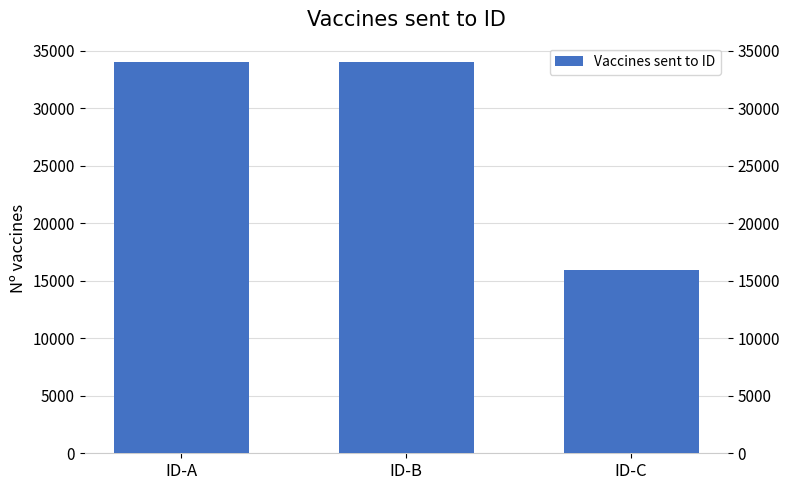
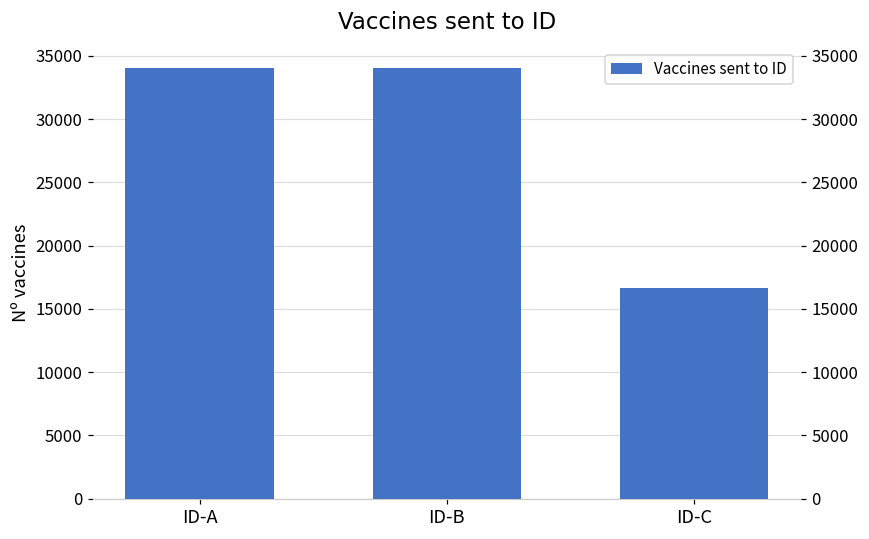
  {
    "ID-A": 34000,
    "ID-B": 34000,
-   "ID-C": 15900
+   "ID-C": 16700
  }
